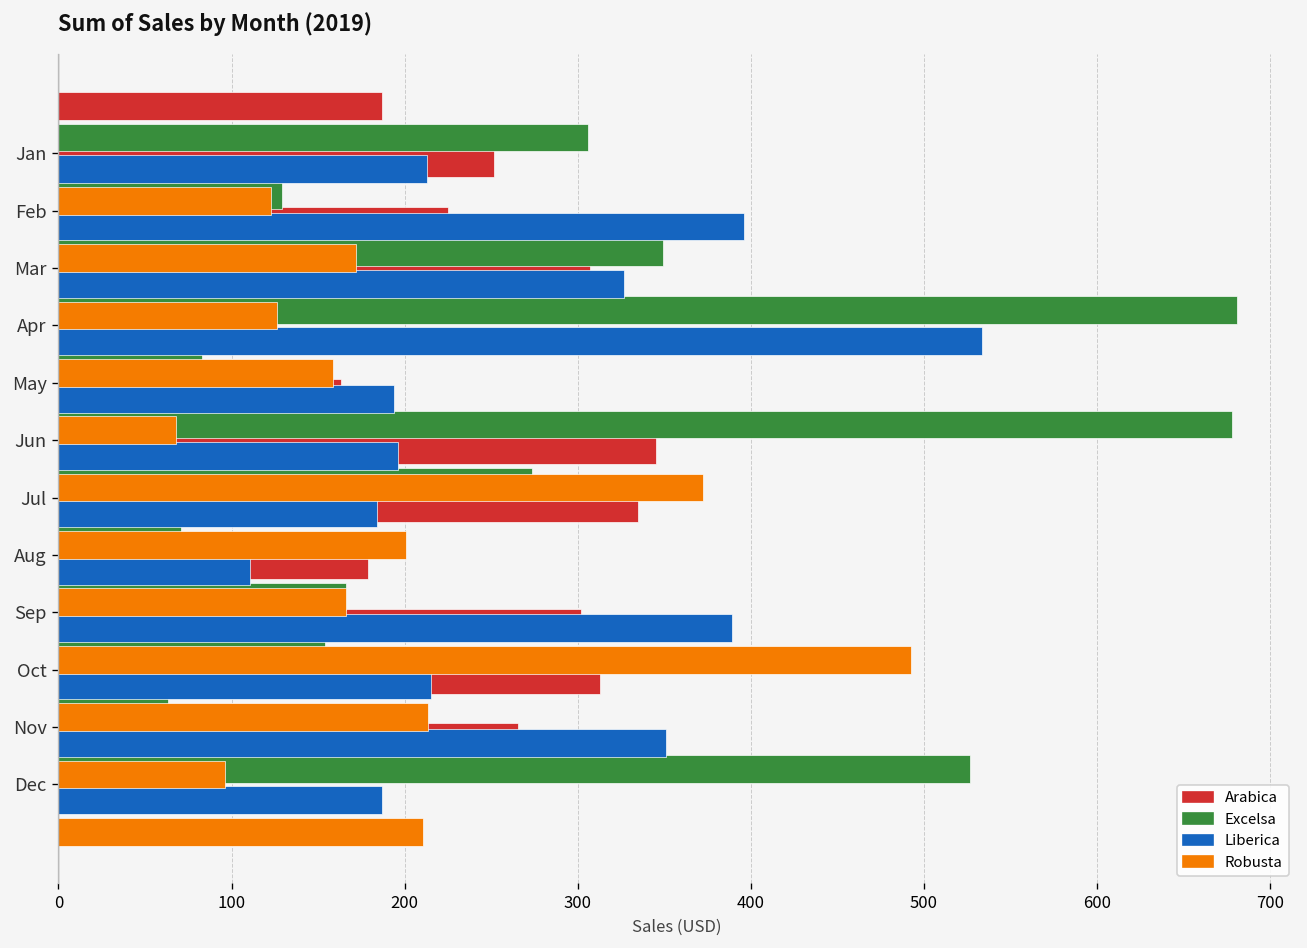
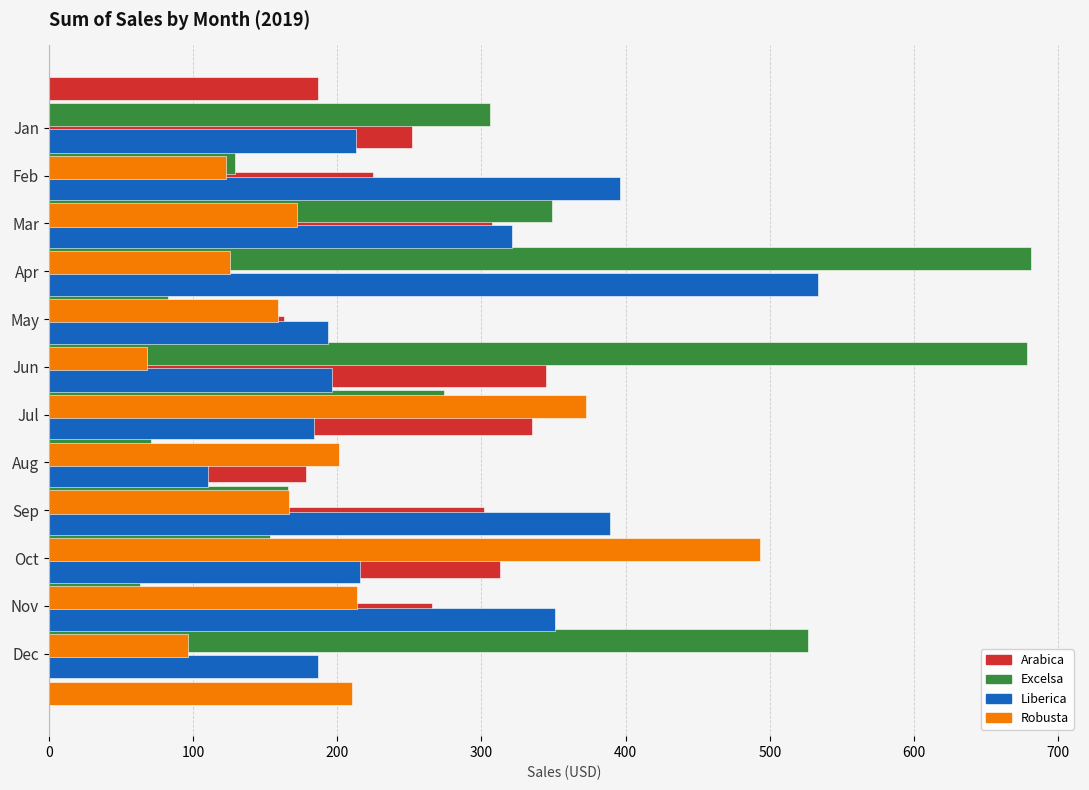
  {
    "Excelsa": {
      "Jan": 306,
      "Feb": 129,
      "Mar": 349,
      "Apr": 681,
      "Jun": 678,
      "Sep": 166,
      "Dec": 527
    },
    "Liberica": {
      "Feb": 396,
-     "Mar": 327,
+     "Mar": 321,
      "Apr": 534,
      "May": 194,
      "Sep": 389,
      "Nov": 351,
      "Dec": 187
    }
  }
